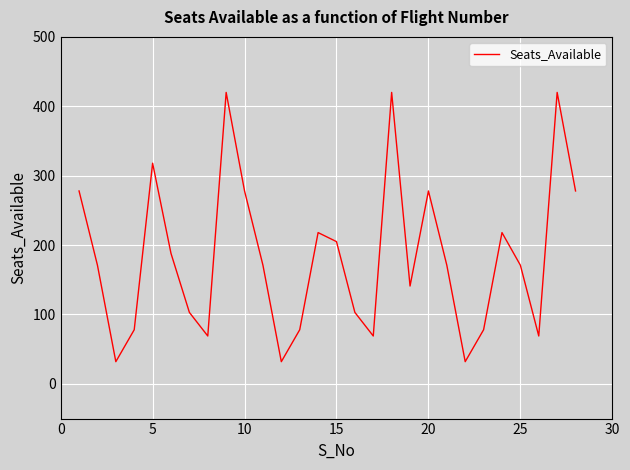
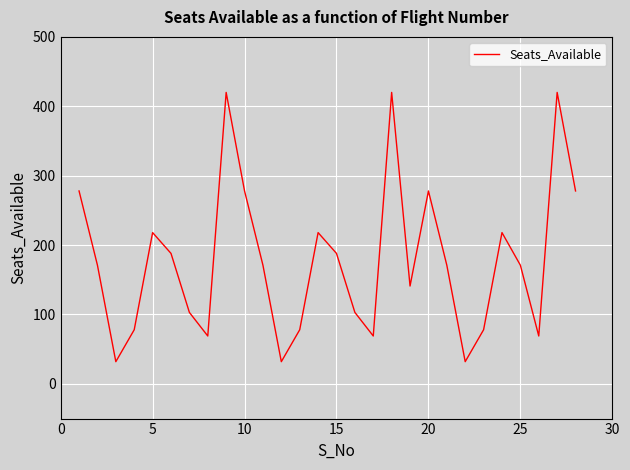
  {
-   "5": 320,
+   "5": 220,
    "10": 280,
-   "15": 210,
+   "15": 190,
    "20": 280,
    "25": 170
  }
